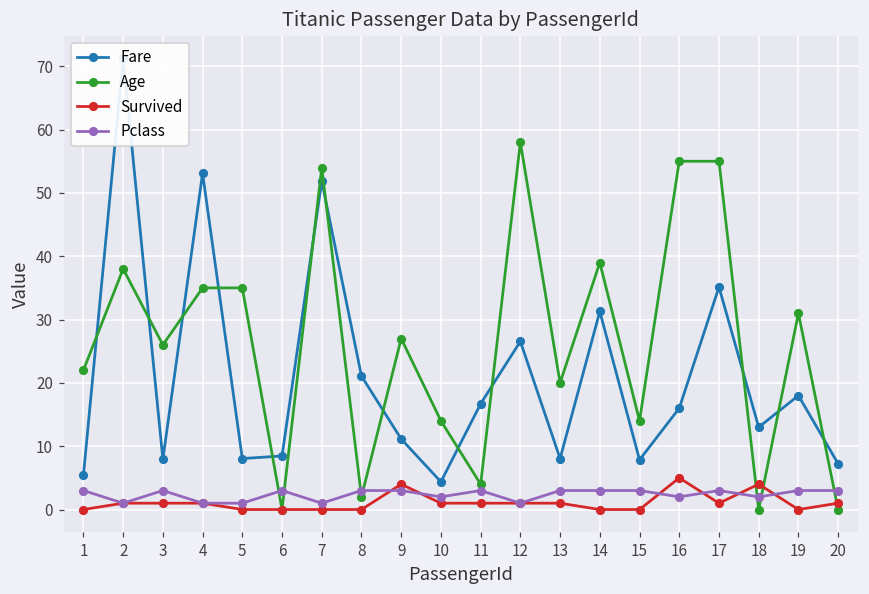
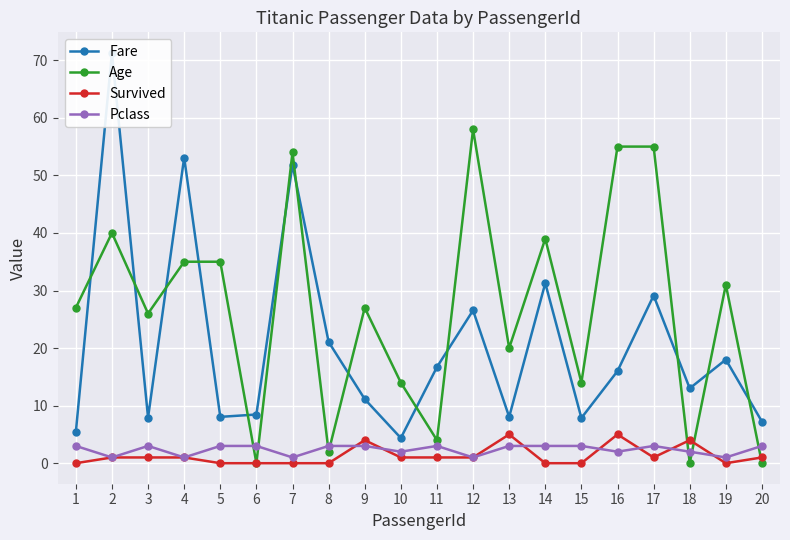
  {
    "Fare": {
      "1": 5,
      "3": 8,
      "4": 53,
      "5": 8,
      "6": 8,
      "7": 52,
      "8": 21,
      "9": 11,
      "10": 4,
      "11": 17,
      "12": 27,
      "13": 8,
      "14": 31,
      "15": 8,
      "16": 16,
-     "17": 35,
+     "17": 29,
      "18": 13,
      "19": 18,
      "20": 7
    },
    "Age": {
-     "1": 22,
-     "2": 38,
+     "1": 27,
+     "2": 40,
      "3": 26,
      "4": 35,
      "5": 35,
      "7": 54,
      "8": 2,
      "9": 27,
      "10": 14,
      "11": 4,
      "12": 58,
      "13": 20,
      "14": 39,
      "15": 14,
      "16": 55,
      "17": 55,
      "18": 0,
      "19": 31,
      "20": 0
    },
    "Survived": {
      "1": 0,
      "3": 1,
      "5": 0,
      "7": 0,
      "8": 0,
      "9": 4,
      "10": 1,
      "11": 1,
-     "13": 1,
+     "13": 5,
      "14": 0,
      "15": 0,
      "16": 5,
      "17": 1,
      "18": 4,
      "19": 0,
      "20": 1
    },
    "Pclass": {
      "1": 3,
      "3": 3,
-     "5": 1,
+     "5": 3,
      "6": 3,
      "7": 1,
      "8": 3,
      "9": 3,
      "10": 2,
      "11": 3,
      "13": 3,
      "14": 3,
      "15": 3,
      "16": 2,
      "17": 3,
      "18": 2,
-     "19": 3,
+     "19": 1,
      "20": 3
    }
  }
